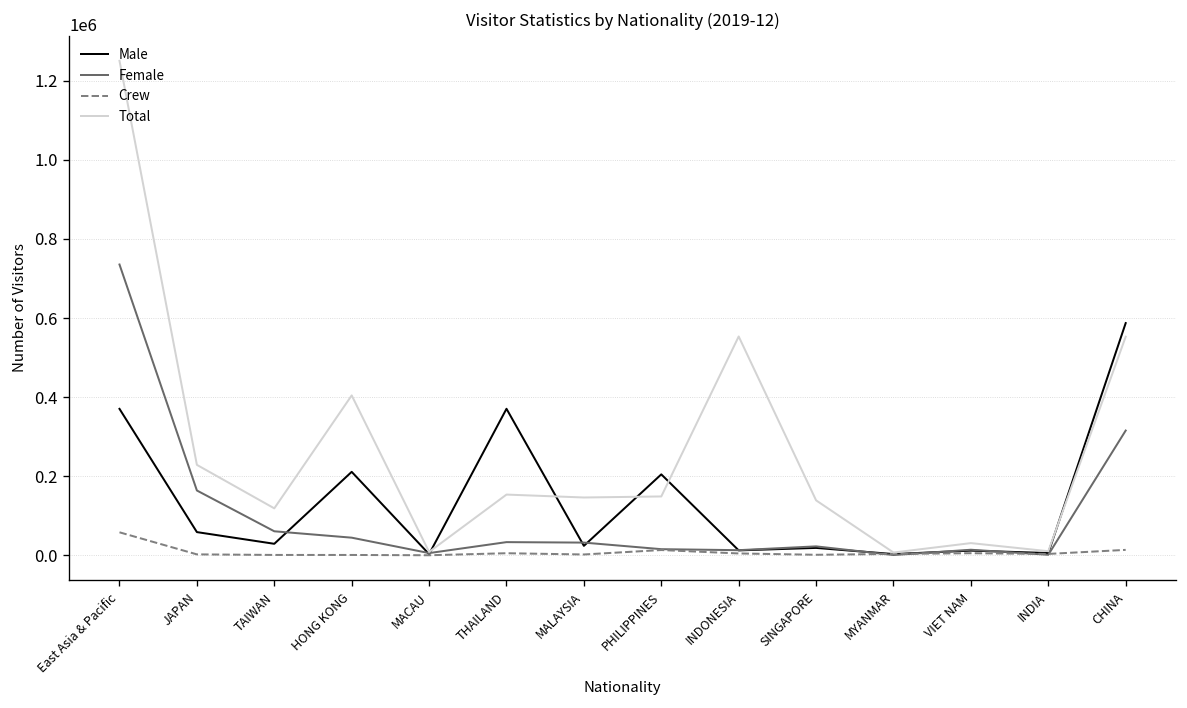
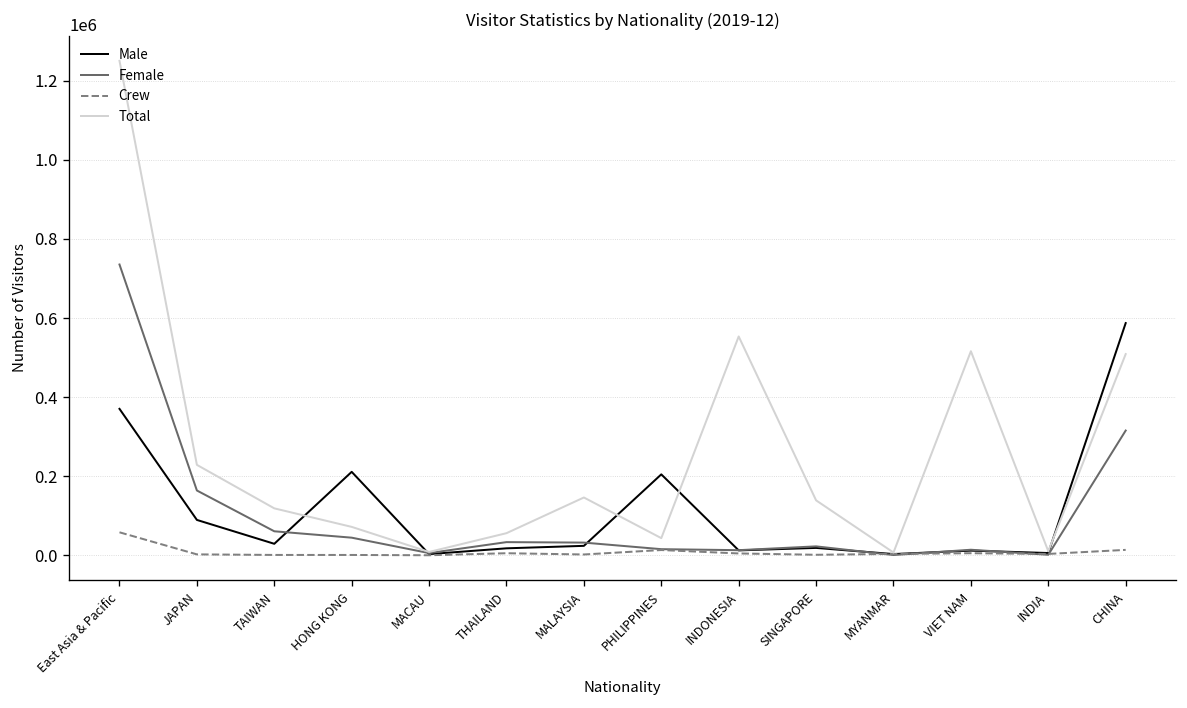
  {
    "Male": {
      "East Asia & Pacific": 370000,
-     "JAPAN": 60000,
+     "JAPAN": 90000,
      "TAIWAN": 30000,
      "HONG KONG": 210000,
-     "THAILAND": 370000,
+     "THAILAND": 20000,
      "MALAYSIA": 20000,
      "PHILIPPINES": 200000,
      "CHINA": 590000
    },
    "Total": {
      "East Asia & Pacific": 1250000,
      "JAPAN": 230000,
      "TAIWAN": 120000,
-     "HONG KONG": 400000,
-     "THAILAND": 150000,
+     "HONG KONG": 70000,
+     "THAILAND": 60000,
      "MALAYSIA": 150000,
-     "PHILIPPINES": 150000,
+     "PHILIPPINES": 40000,
      "INDONESIA": 550000,
      "SINGAPORE": 140000,
-     "VIET NAM": 30000,
-     "CHINA": 550000
+     "VIET NAM": 520000,
+     "CHINA": 510000
    }
  }
